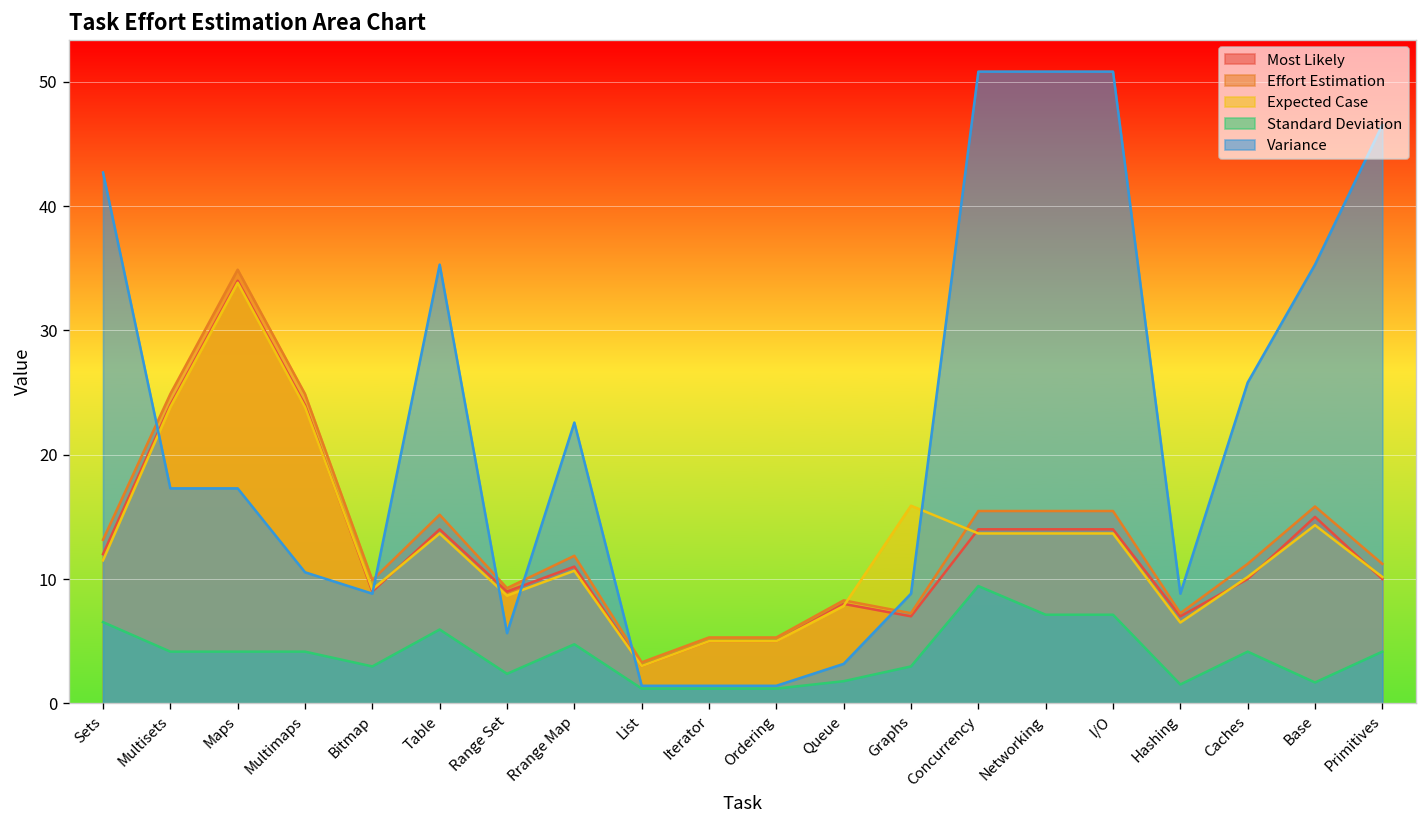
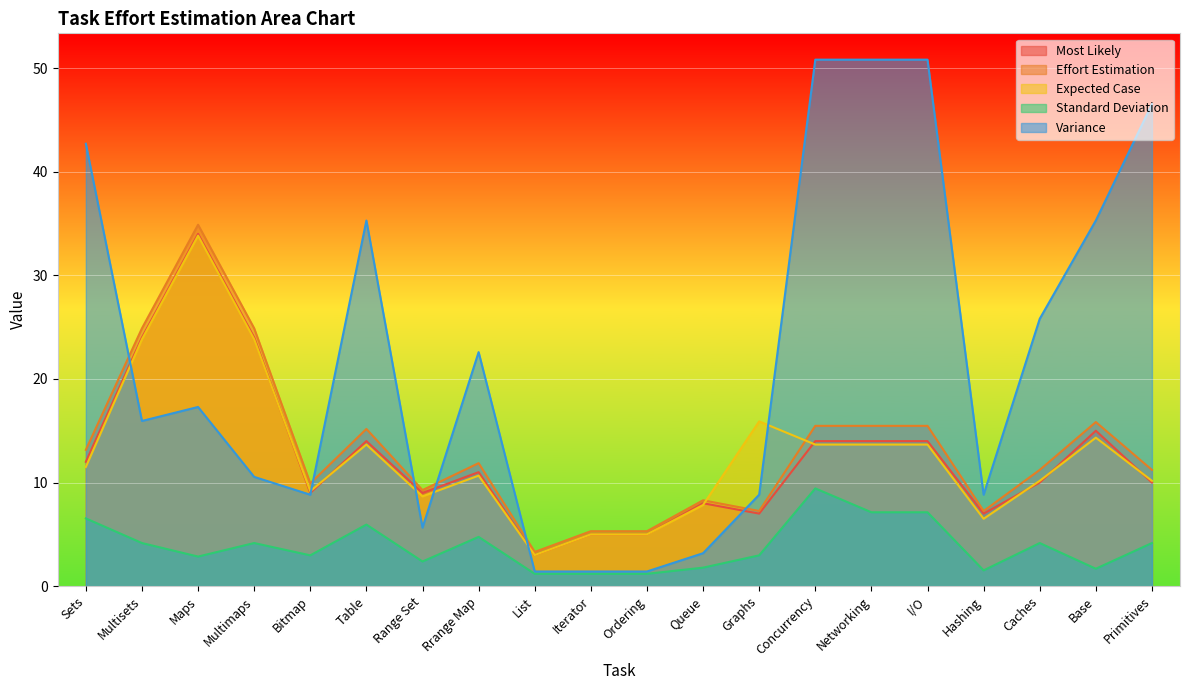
  {
    "Expected Case": {
      "Sets": 11.5,
      "Table": 13.7,
      "Range Set": 8.7,
      "Rrange Map": 10.7,
      "Graphs": 15.9,
      "Concurrency": 13.7,
      "Networking": 13.7,
      "I/O": 13.7,
      "Hashing": 6.5,
      "Base": 14.3
    },
    "Standard Deviation": {
      "Sets": 6.5,
      "Multisets": 4.2,
-     "Maps": 4.2,
+     "Maps": 2.9,
      "Multimaps": 4.2,
      "Bitmap": 3.0,
      "Table": 5.9,
      "Range Set": 2.4,
      "Rrange Map": 4.8,
      "Queue": 1.8,
      "Graphs": 3.0,
      "Concurrency": 9.4,
      "Networking": 7.1,
      "I/O": 7.1,
      "Hashing": 1.5,
      "Caches": 4.2,
      "Base": 1.7,
      "Primitives": 4.2
    },
    "Variance": {
      "Sets": 42.7,
-     "Multisets": 17.3,
+     "Multisets": 15.9,
      "Maps": 17.3,
      "Multimaps": 10.5,
      "Table": 35.3,
      "Range Set": 5.6,
      "Rrange Map": 22.6,
      "Queue": 3.2,
      "Graphs": 8.8,
      "Concurrency": 50.8,
      "Networking": 50.8,
      "I/O": 50.8,
      "Hashing": 8.8,
      "Caches": 25.8,
      "Base": 35.3
    }
  }
